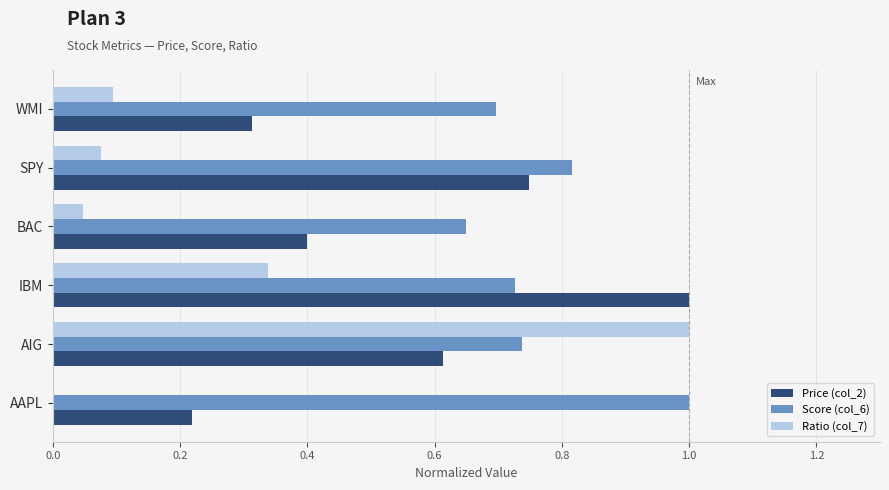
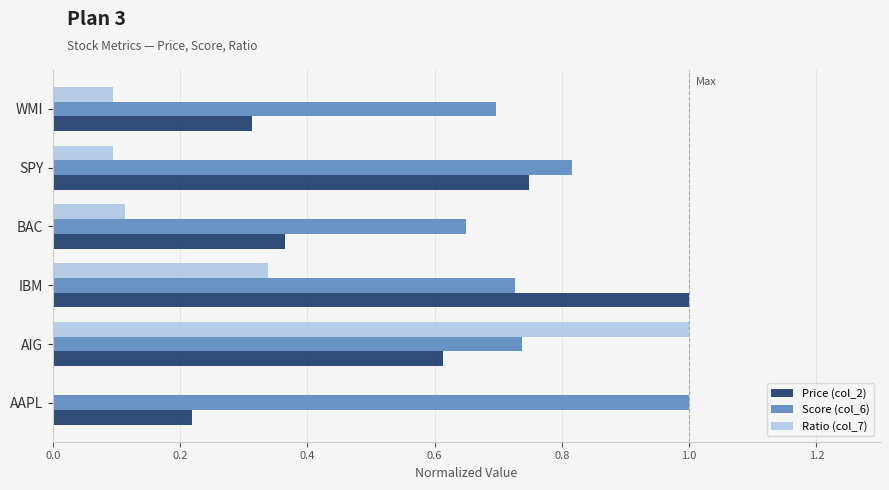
  {
    "Price (col_2)": {
      "WMI": 0.31,
      "SPY": 0.75,
-     "BAC": 0.40,
+     "BAC": 0.37,
      "IBM": 1.00,
      "AIG": 0.61,
      "AAPL": 0.22
    },
    "Score (col_6)": {
      "WMI": 0.70,
      "SPY": 0.82,
      "BAC": 0.65,
      "IBM": 0.73,
      "AIG": 0.74,
      "AAPL": 1.00
    },
    "Ratio (col_7)": {
      "WMI": 0.09,
-     "SPY": 0.07,
-     "BAC": 0.05,
+     "SPY": 0.09,
+     "BAC": 0.11,
      "IBM": 0.34,
      "AIG": 1.00
    }
  }
